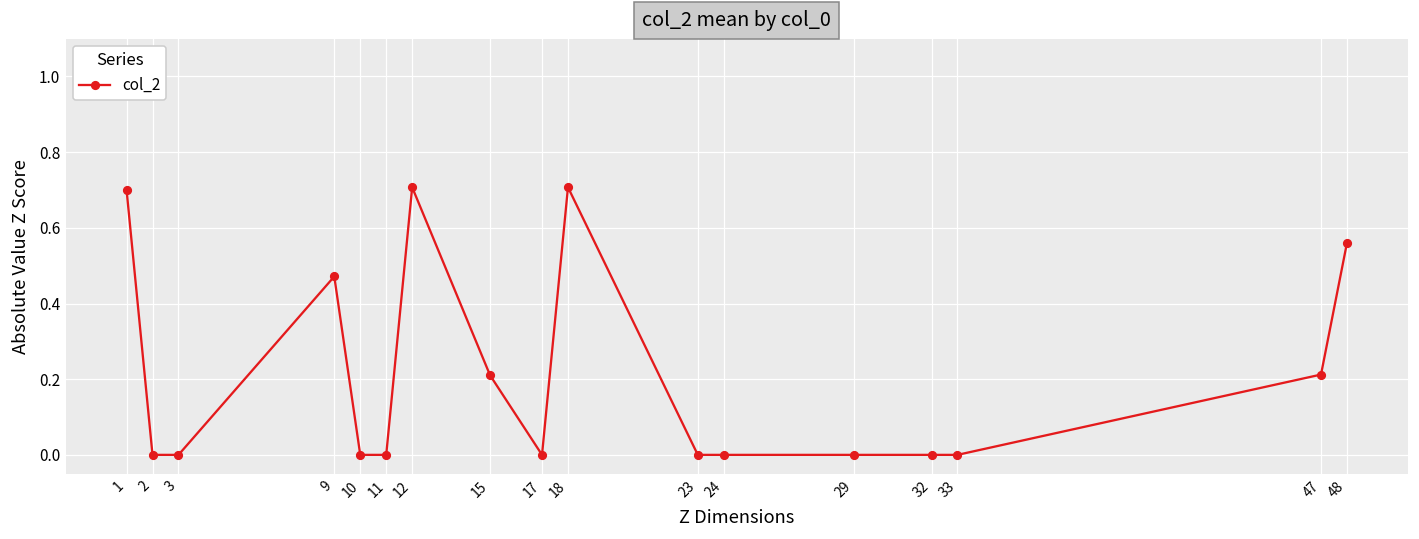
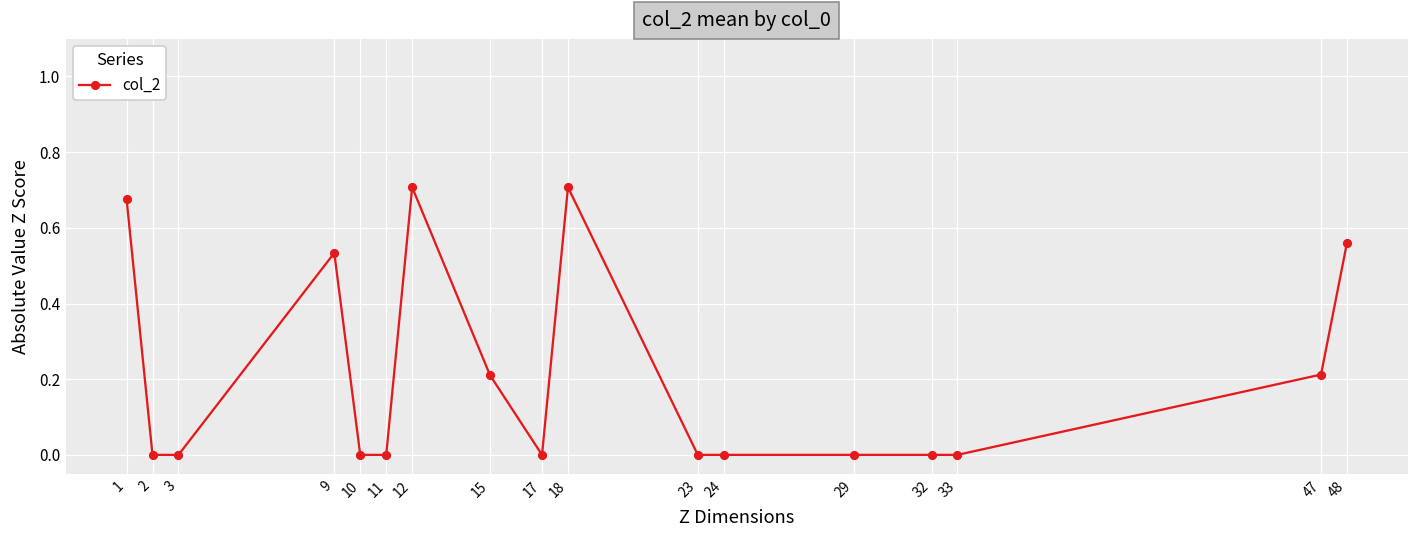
  {
-   "1": 0.70,
+   "1": 0.68,
    "2": 0.00,
    "3": 0.00,
-   "9": 0.47,
+   "9": 0.53,
    "10": 0.00,
    "11": 0.00,
    "12": 0.71,
    "15": 0.21,
    "17": 0.00,
    "18": 0.71,
    "23": 0.00,
    "24": 0.00,
    "29": 0.00,
    "32": 0.00,
    "33": 0.00,
    "47": 0.21,
    "48": 0.56
  }
